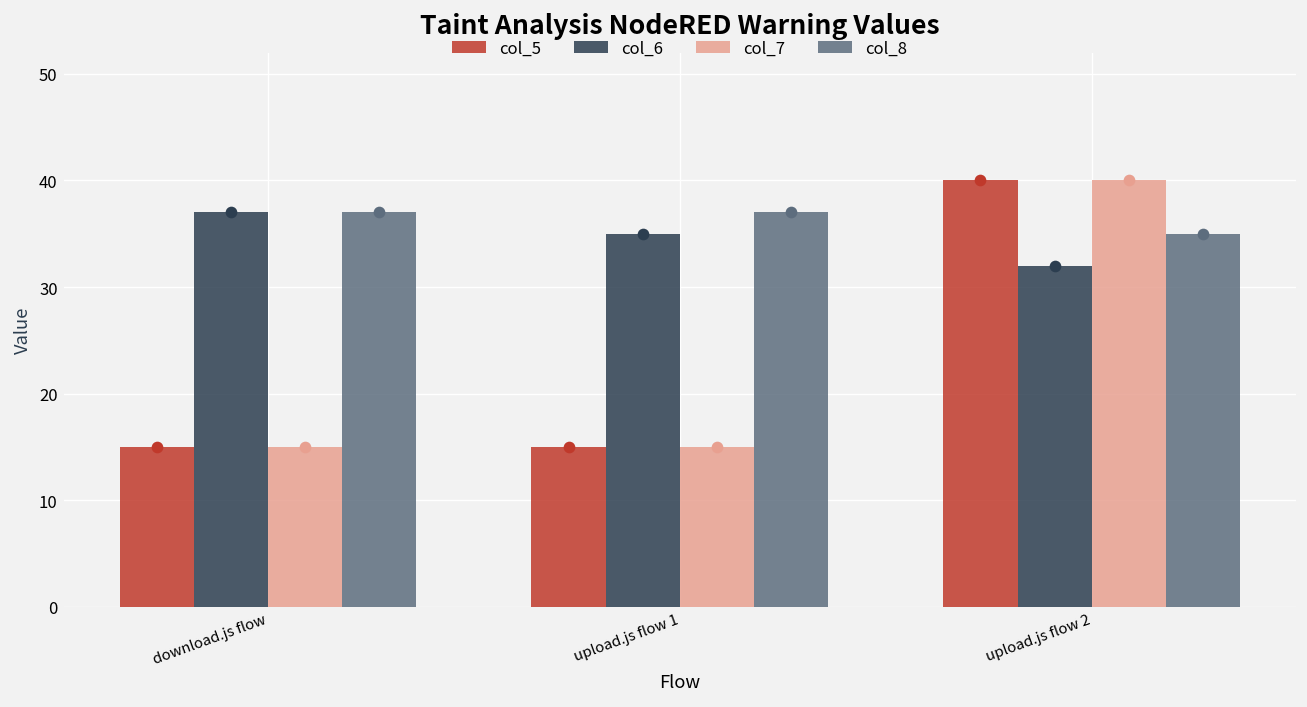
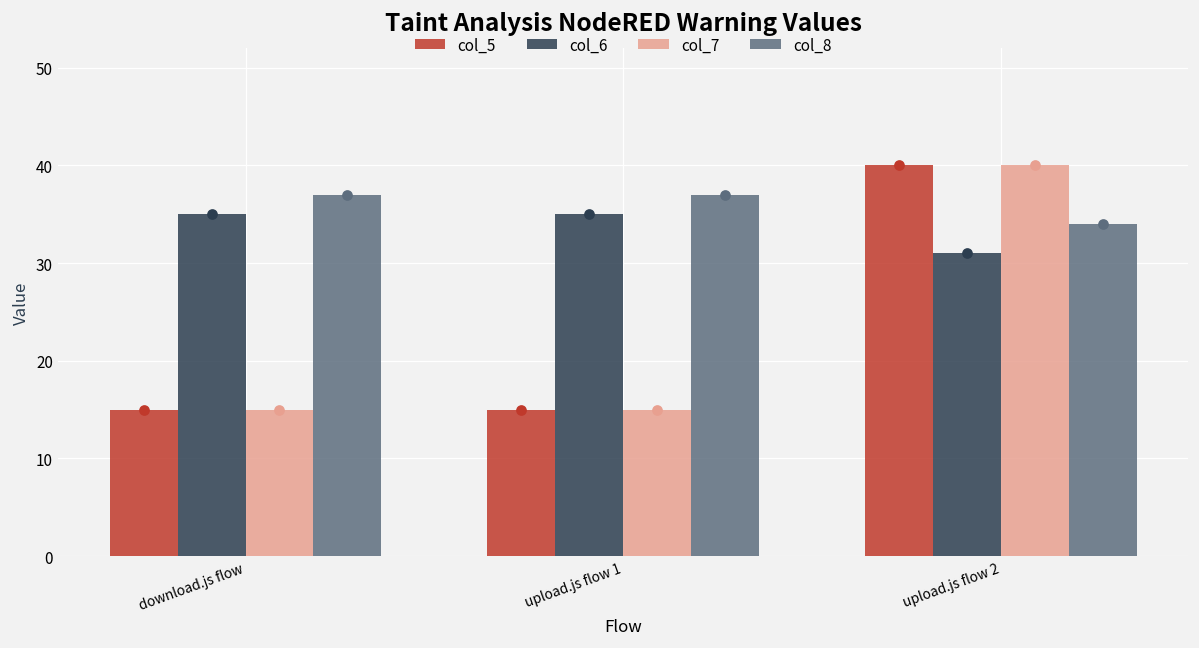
  {
    "col_5": {
      "download.js flow": 15,
      "upload.js flow 1": 15,
      "upload.js flow 2": 40
    },
    "col_6": {
-     "download.js flow": 37,
+     "download.js flow": 35,
      "upload.js flow 1": 35,
-     "upload.js flow 2": 32
+     "upload.js flow 2": 31
    },
    "col_7": {
      "download.js flow": 15,
      "upload.js flow 1": 15,
      "upload.js flow 2": 40
    },
    "col_8": {
      "download.js flow": 37,
      "upload.js flow 1": 37,
-     "upload.js flow 2": 35
+     "upload.js flow 2": 34
    }
  }
